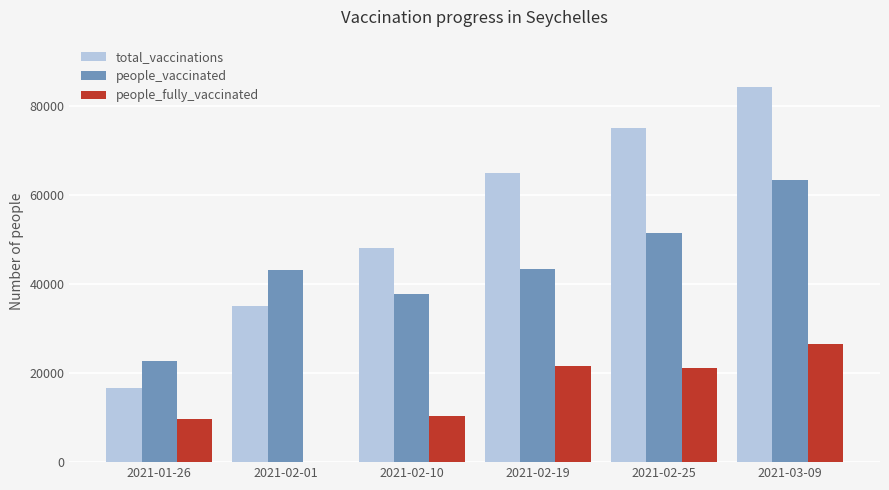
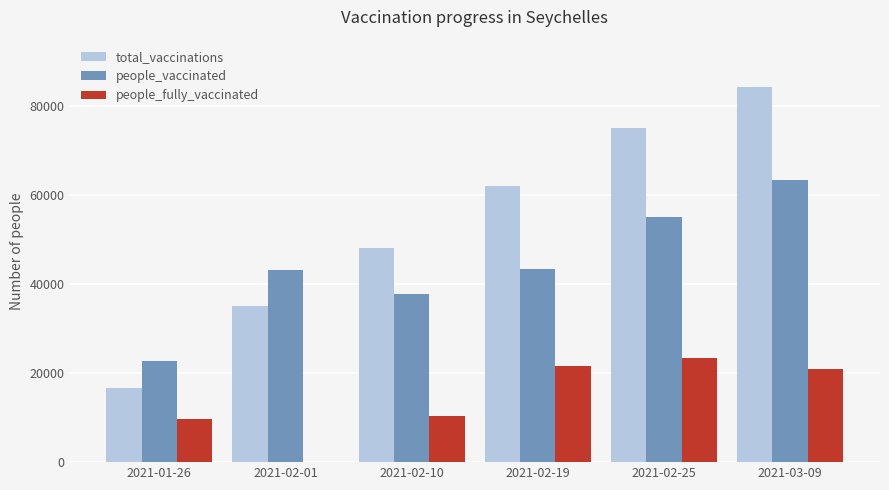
  {
    "total_vaccinations": {
      "2021-01-26": 17000,
      "2021-02-01": 35000,
      "2021-02-10": 48000,
-     "2021-02-19": 65000,
+     "2021-02-19": 62000,
      "2021-02-25": 75000,
      "2021-03-09": 84000
    },
    "people_vaccinated": {
      "2021-01-26": 23000,
      "2021-02-01": 43000,
      "2021-02-10": 38000,
      "2021-02-19": 43000,
-     "2021-02-25": 52000,
+     "2021-02-25": 55000,
      "2021-03-09": 63000
    },
    "people_fully_vaccinated": {
      "2021-01-26": 10000,
      "2021-02-01": 0,
      "2021-02-10": 10000,
      "2021-02-19": 22000,
-     "2021-02-25": 21000,
-     "2021-03-09": 27000
+     "2021-02-25": 24000,
+     "2021-03-09": 21000
    }
  }
